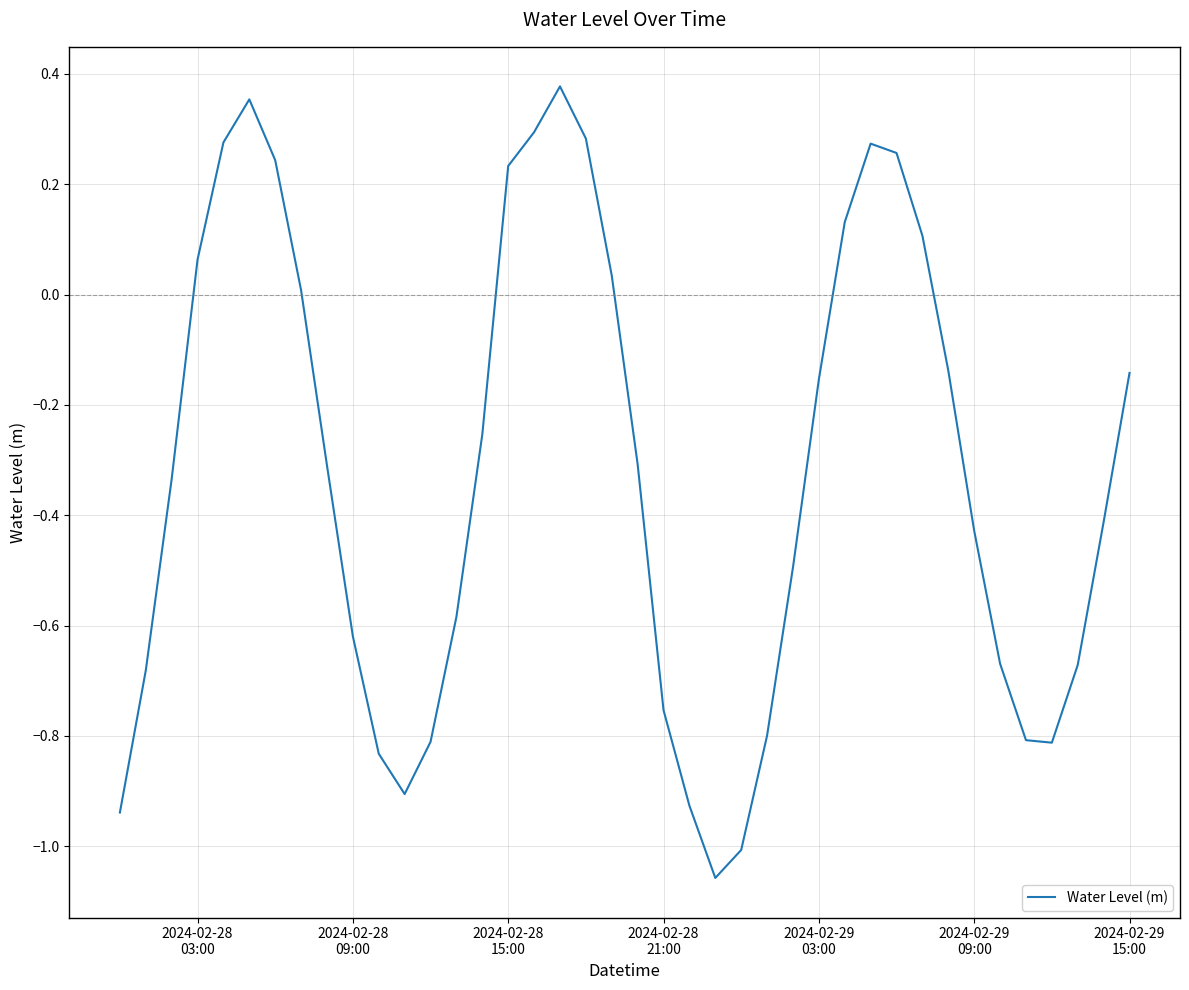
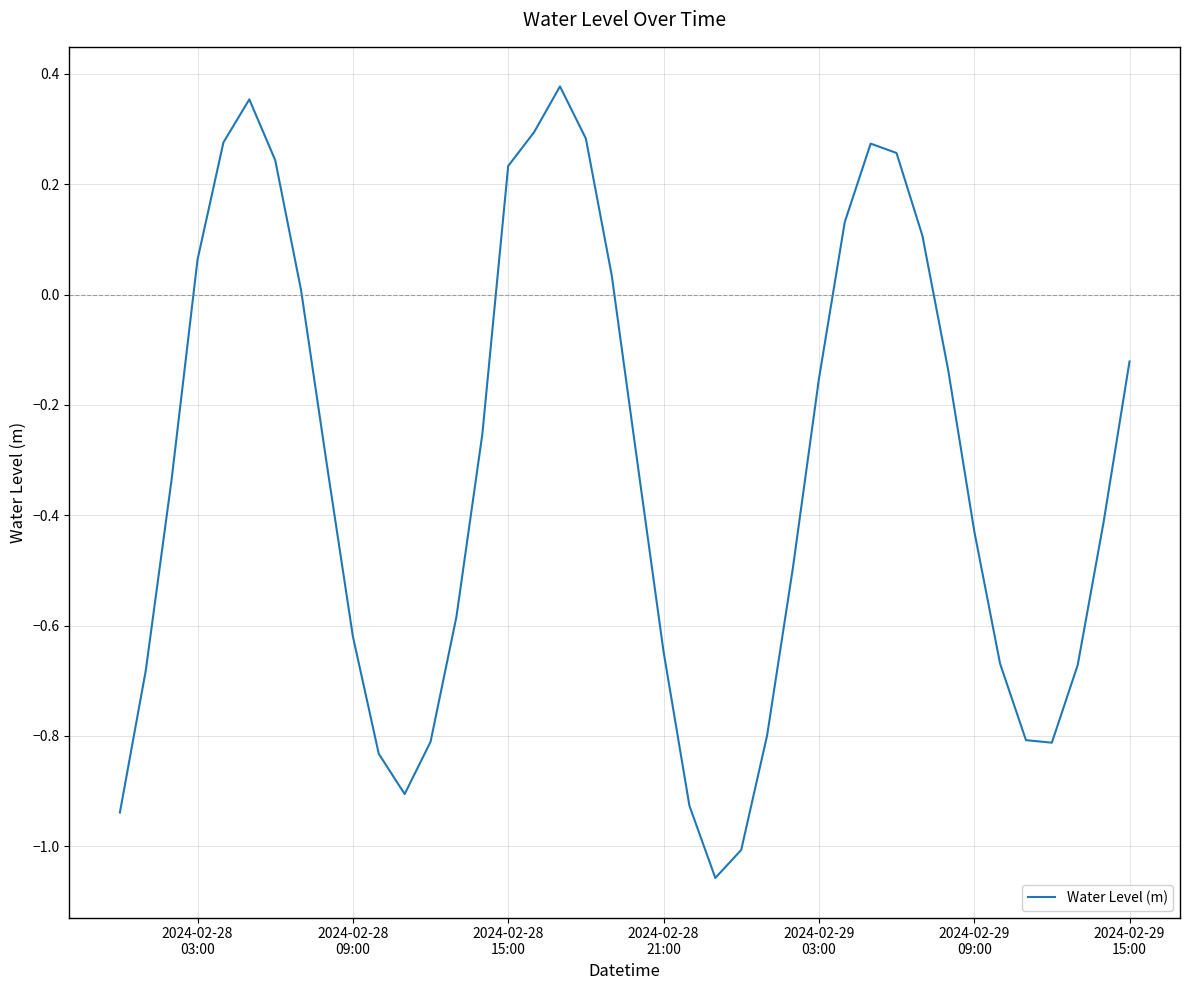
  {
    "2024-02-28 03:00": 0.06,
    "2024-02-28 09:00": -0.62,
    "2024-02-28 15:00": 0.23,
-   "2024-02-28 21:00": -0.75,
+   "2024-02-28 21:00": -0.65,
    "2024-02-29 03:00": -0.15,
    "2024-02-29 09:00": -0.43,
-   "2024-02-29 15:00": -0.14
+   "2024-02-29 15:00": -0.12
  }
